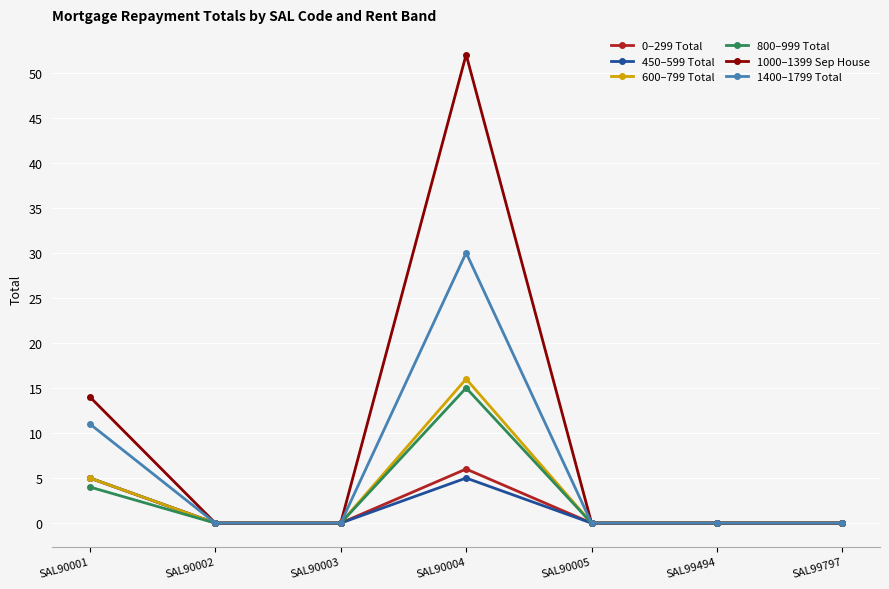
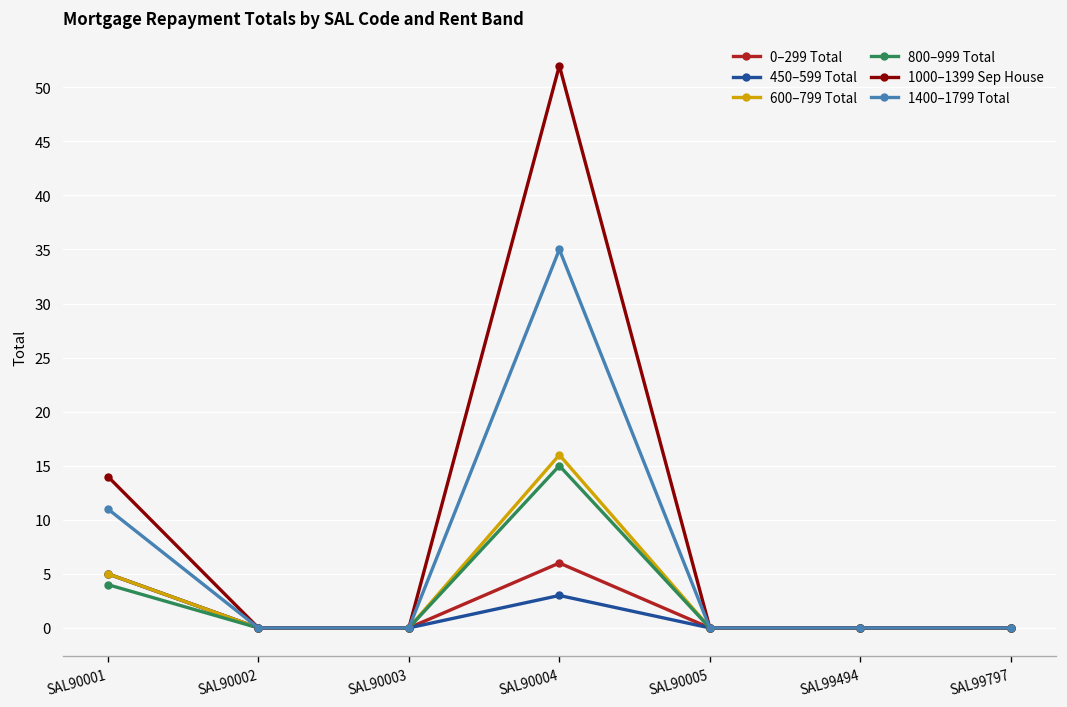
  {
    "0–299 Total": {
      "SAL90004": 6
    },
    "450–599 Total": {
-     "SAL90004": 5
+     "SAL90004": 3
    },
    "600–799 Total": {
      "SAL90004": 16
    },
    "800–999 Total": {
      "SAL90001": 4,
      "SAL90004": 15
    },
    "1000–1399 Sep House": {
      "SAL90001": 14,
      "SAL90004": 52
    },
    "1400–1799 Total": {
      "SAL90001": 11,
-     "SAL90004": 30
+     "SAL90004": 35
    }
  }
